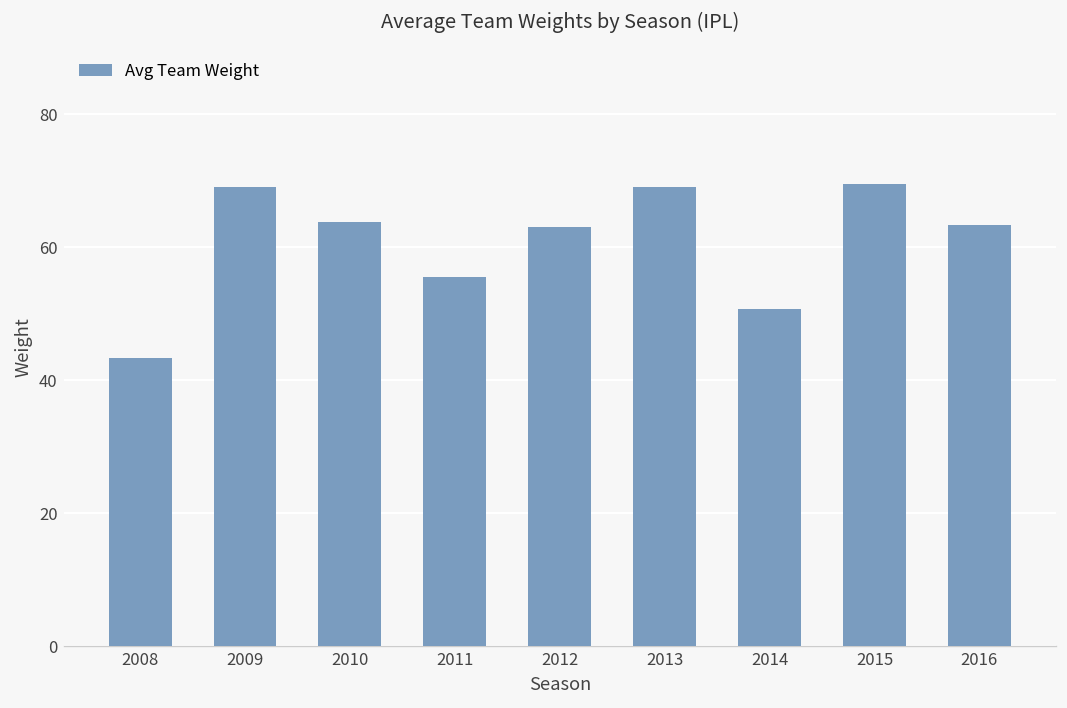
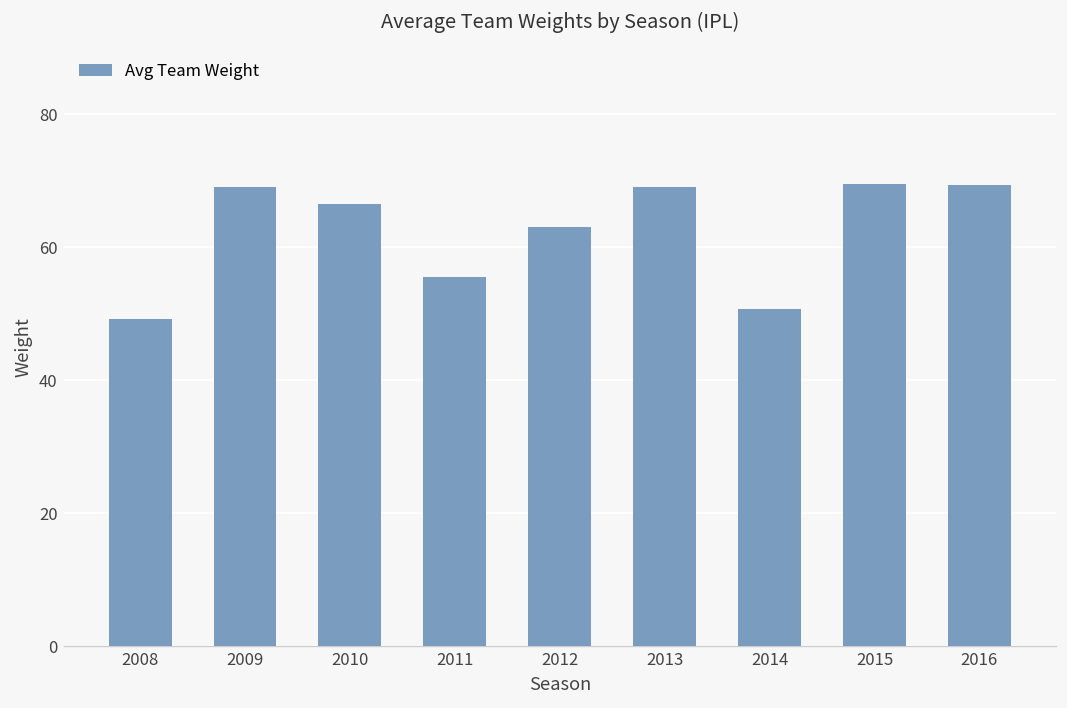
  {
-   "2008": 43,
+   "2008": 49,
    "2009": 69,
-   "2010": 64,
+   "2010": 66,
    "2011": 56,
    "2012": 63,
    "2013": 69,
    "2014": 51,
    "2015": 69,
-   "2016": 63
+   "2016": 69
  }
